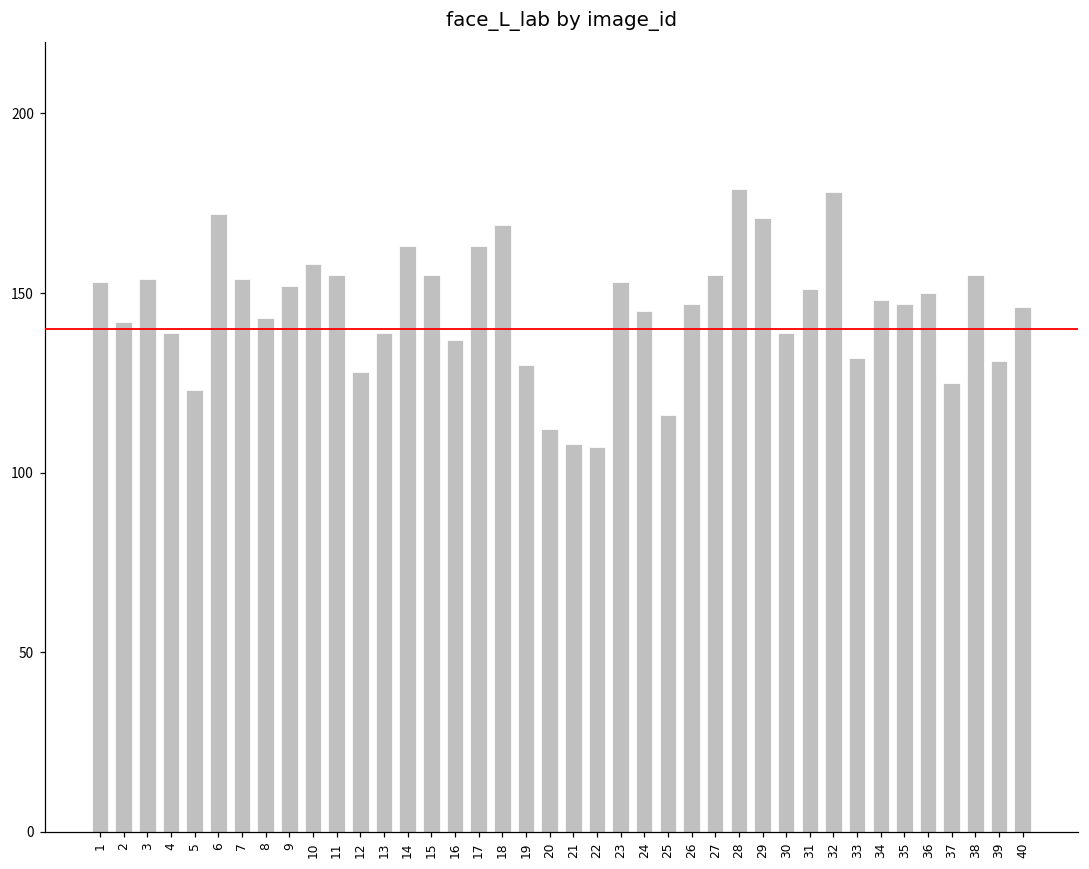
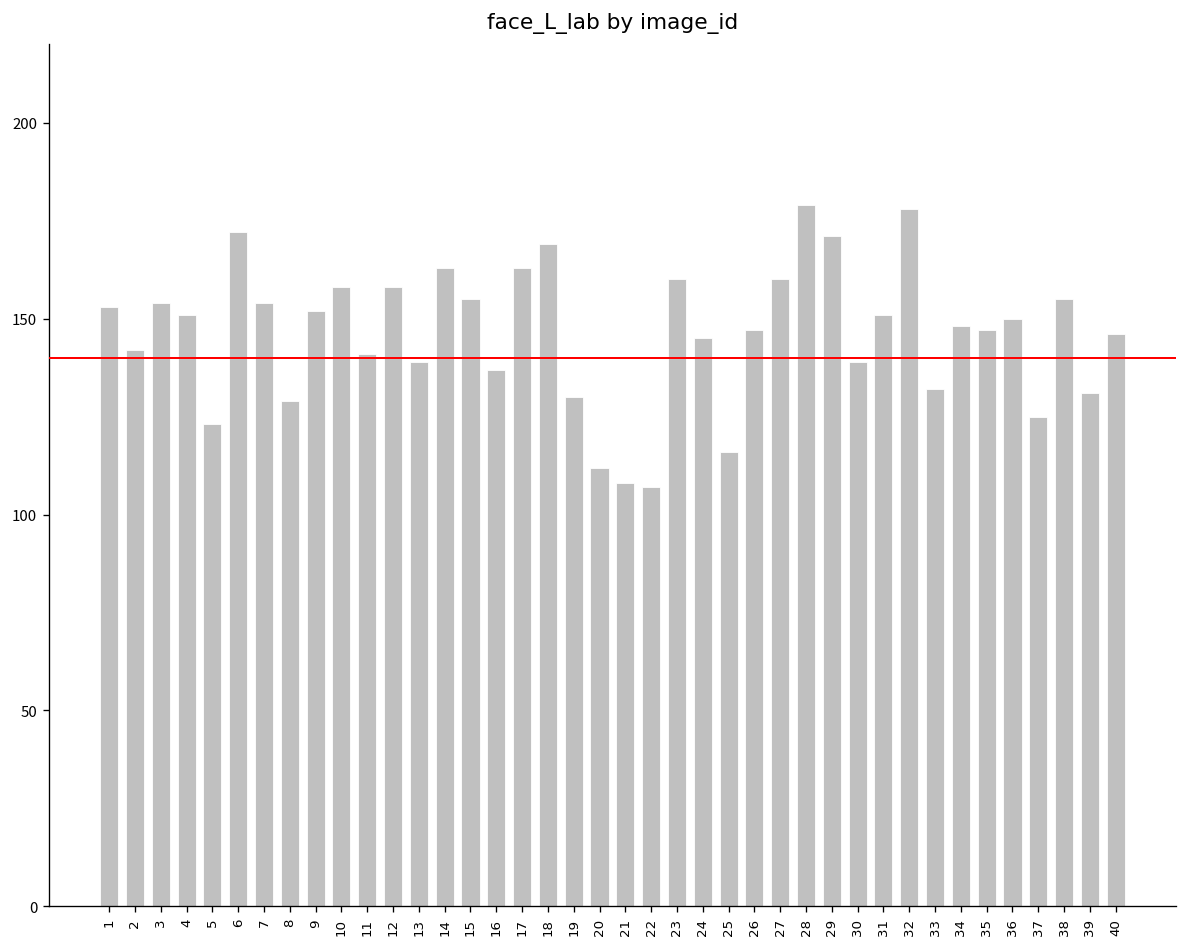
  {
    "1": 153,
    "2": 142,
    "3": 154,
-   "4": 139,
+   "4": 151,
    "5": 123,
    "6": 172,
    "7": 154,
-   "8": 143,
+   "8": 129,
    "9": 152,
    "10": 158,
-   "11": 155,
-   "12": 128,
+   "11": 141,
+   "12": 158,
    "13": 139,
    "14": 163,
    "15": 155,
    "16": 137,
    "17": 163,
    "18": 169,
    "19": 130,
    "20": 112,
    "21": 108,
    "22": 107,
-   "23": 153,
+   "23": 160,
    "24": 145,
    "25": 116,
    "26": 147,
-   "27": 155,
+   "27": 160,
    "28": 179,
    "29": 171,
    "30": 139,
    "31": 151,
    "32": 178,
    "33": 132,
    "34": 148,
    "35": 147,
    "36": 150,
    "37": 125,
    "38": 155,
    "39": 131,
    "40": 146
  }
